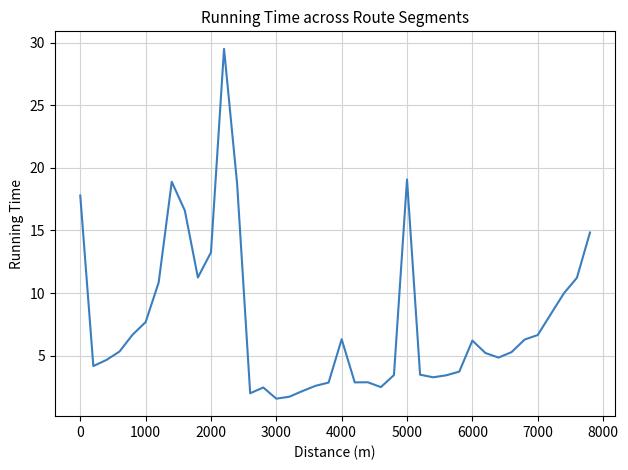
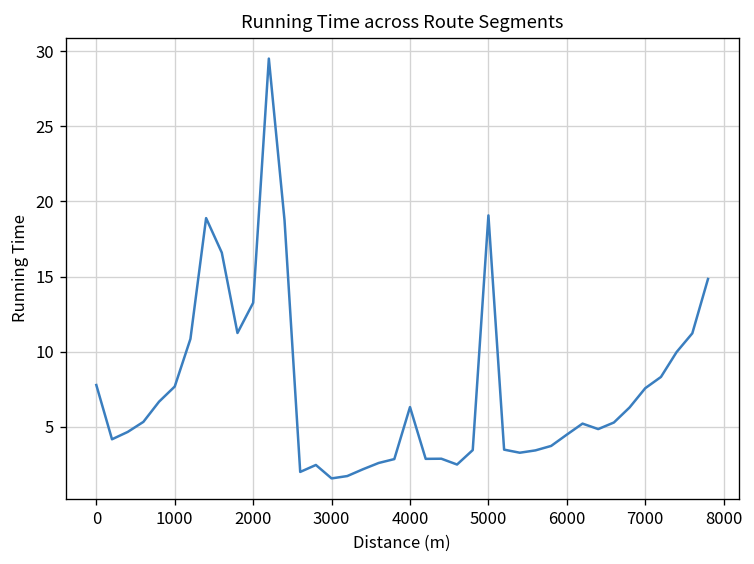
  {
-   "0": 17.8,
+   "0": 7.8,
    "1000": 7.7,
    "2000": 13.3,
    "3000": 1.6,
    "4000": 6.3,
    "5000": 19.1,
-   "6000": 6.2,
-   "7000": 6.7
+   "6000": 4.5,
+   "7000": 7.6
  }
